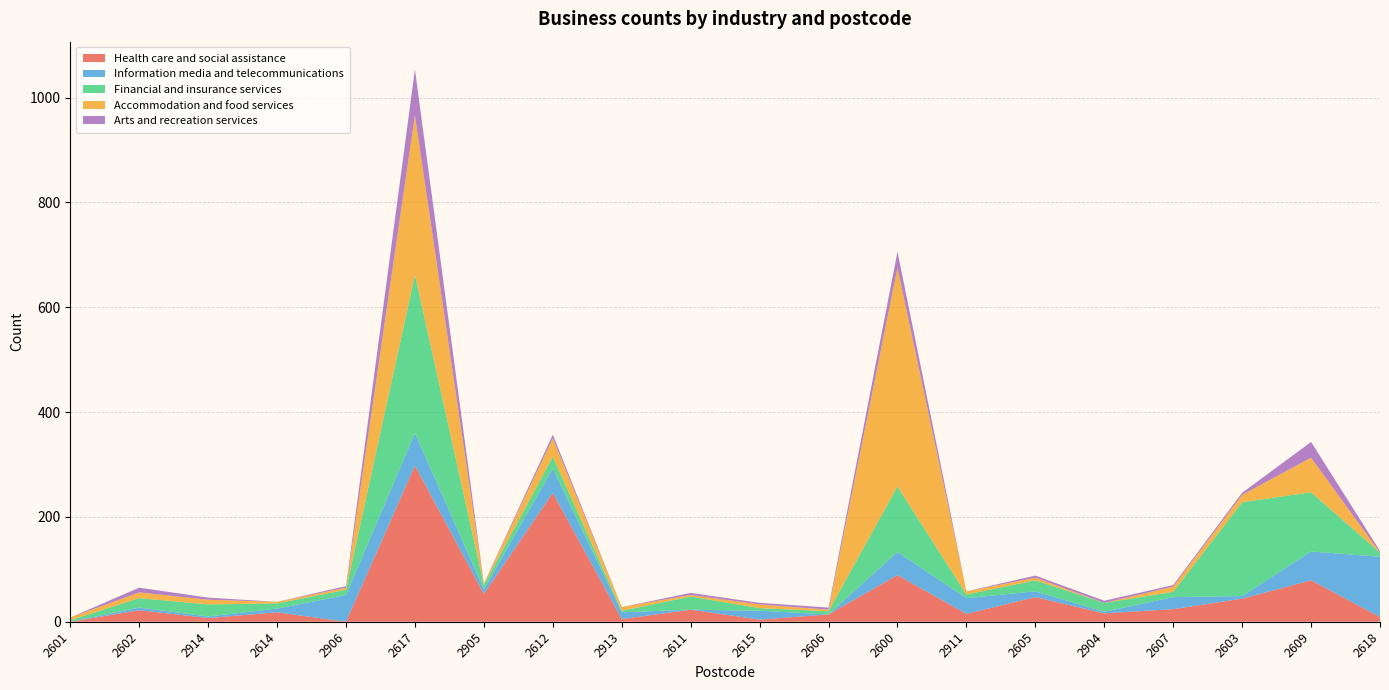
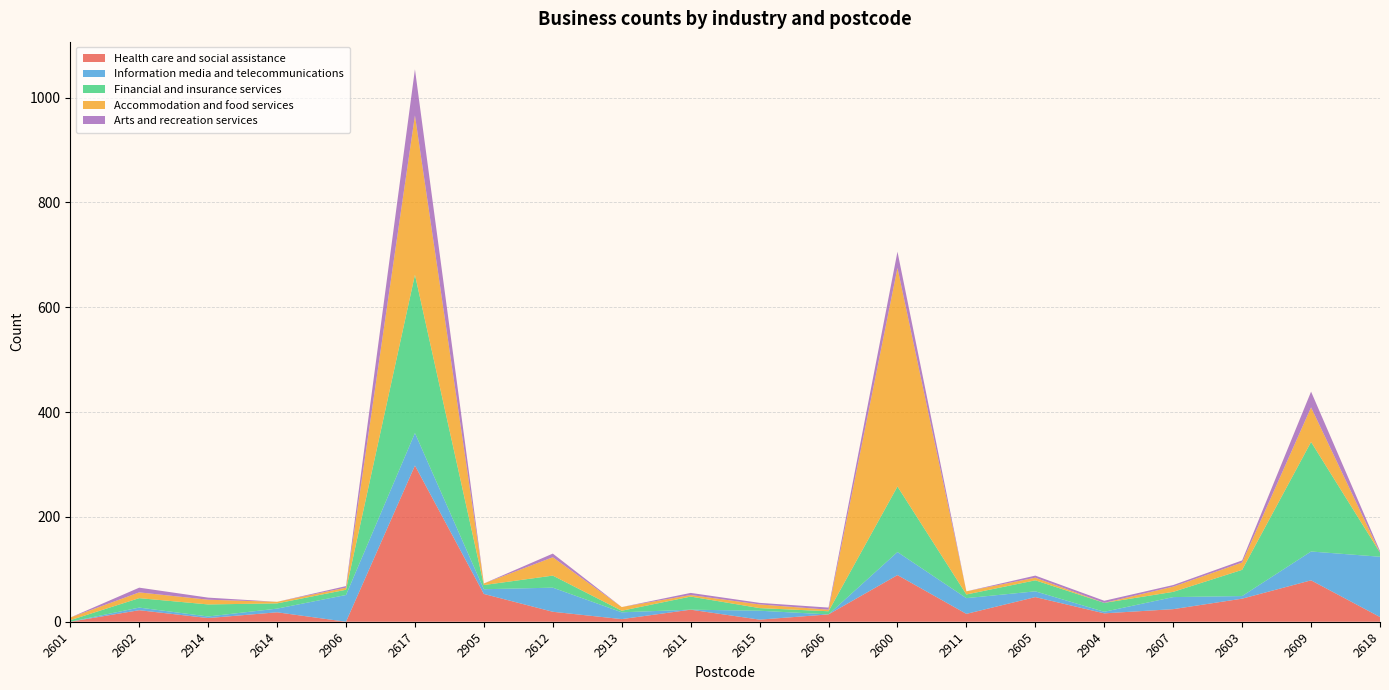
  {
    "Health care and social assistance": {
      "2602": 20,
      "2614": 20,
      "2906": 0,
      "2617": 300,
      "2905": 50,
-     "2612": 250,
+     "2612": 20,
      "2913": 10,
      "2600": 90,
      "2911": 20,
      "2605": 50,
      "2607": 20,
      "2603": 40,
      "2609": 80,
      "2618": 10
    },
    "Information media and telecommunications": {
      "2602": 10,
      "2614": 10,
      "2906": 50,
      "2617": 60,
      "2905": 10,
      "2612": 50,
      "2615": 20,
      "2600": 40,
      "2911": 30,
      "2605": 10,
      "2607": 20,
      "2603": 10,
      "2609": 60,
      "2618": 120
    },
    "Financial and insurance services": {
      "2602": 20,
      "2914": 20,
      "2617": 300,
      "2612": 20,
      "2615": 10,
      "2600": 130,
      "2911": 10,
      "2605": 20,
      "2607": 10,
-     "2603": 180,
-     "2609": 110
+     "2603": 50,
+     "2609": 210
    },
    "Accommodation and food services": {
      "2602": 10,
      "2617": 300,
      "2612": 40,
      "2600": 420,
      "2609": 70
    },
    "Arts and recreation services": {
      "2602": 10,
      "2617": 90,
      "2612": 10,
      "2600": 30,
      "2609": 30
    }
  }
